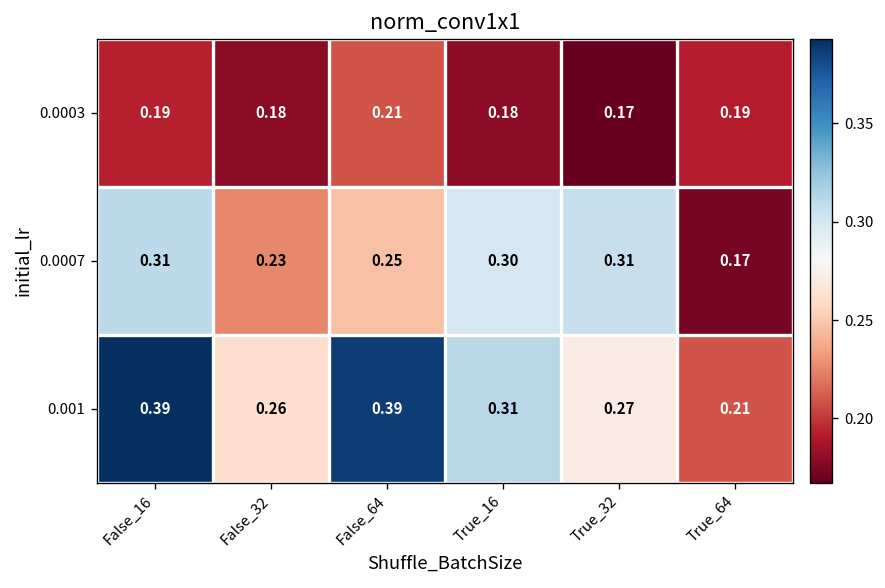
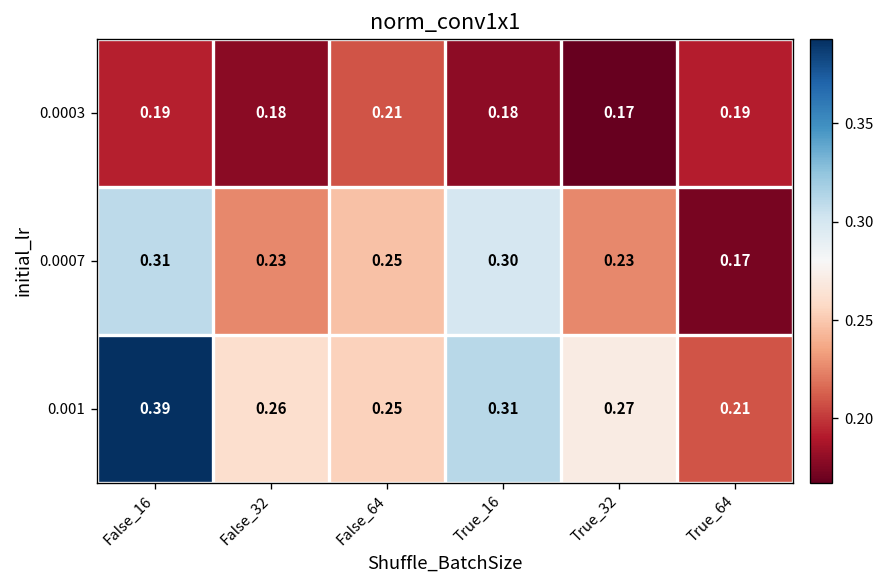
  {
    "0.0003": {
      "False_16": 0.19,
      "False_32": 0.18,
      "False_64": 0.21,
      "True_16": 0.18,
      "True_32": 0.17,
      "True_64": 0.19
    },
    "0.0007": {
      "False_16": 0.31,
      "False_32": 0.23,
      "False_64": 0.25,
      "True_16": 0.30,
-     "True_32": 0.31,
+     "True_32": 0.23,
      "True_64": 0.17
    },
    "0.001": {
      "False_16": 0.39,
      "False_32": 0.26,
-     "False_64": 0.39,
+     "False_64": 0.25,
      "True_16": 0.31,
      "True_32": 0.27,
      "True_64": 0.21
    }
  }
